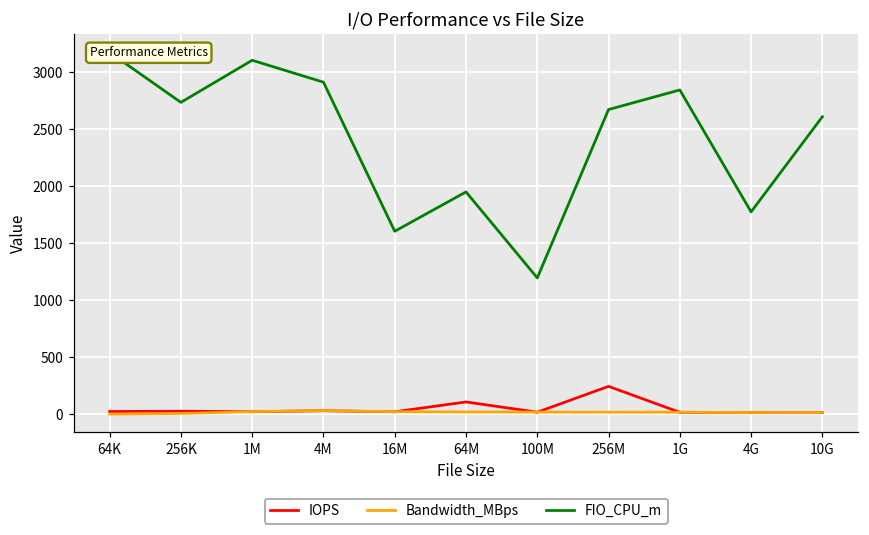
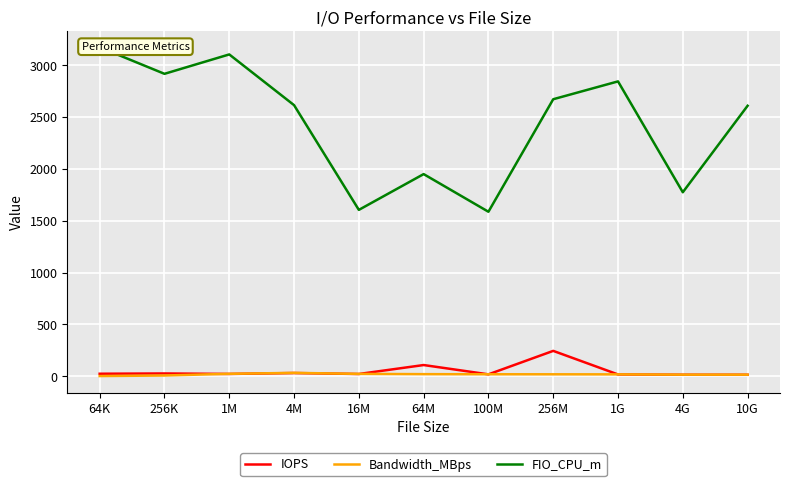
  {
    "IOPS": {
      "64M": 110,
      "256M": 240
    },
    "Bandwidth_MBps": {
      "64M": 20,
      "256M": 20
    },
    "FIO_CPU_m": {
-     "256K": 2730,
+     "256K": 2920,
      "1M": 3100,
-     "4M": 2910,
+     "4M": 2610,
      "16M": 1600,
      "64M": 1950,
-     "100M": 1200,
+     "100M": 1590,
      "256M": 2670,
      "1G": 2840,
      "4G": 1770,
      "10G": 2610
    }
  }
